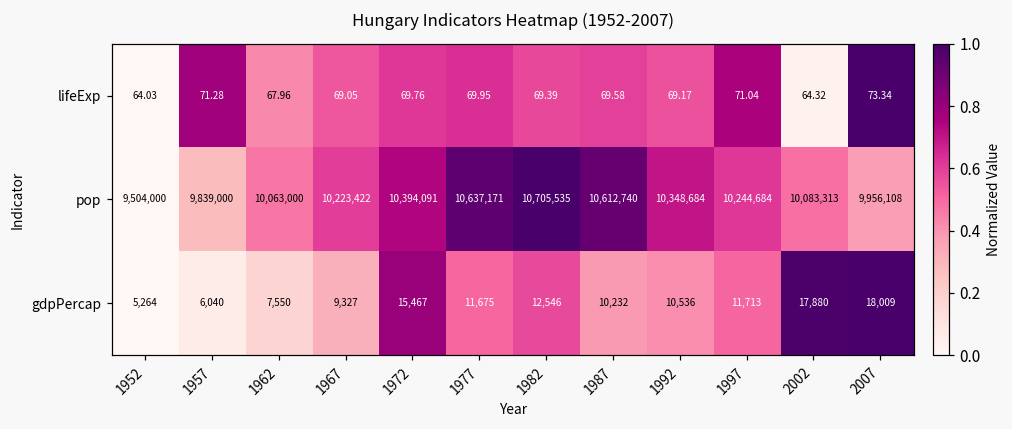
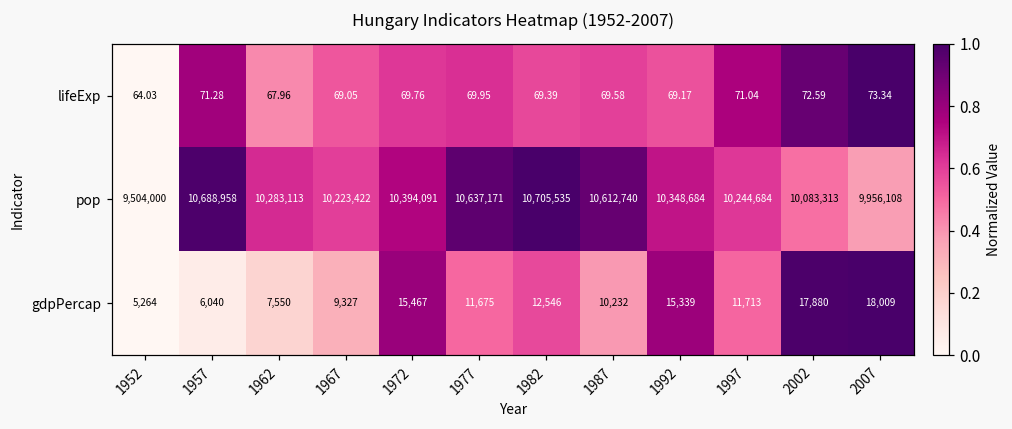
  {
    "lifeExp": {
      "1952": "64.03",
      "1957": "71.28",
      "1962": "67.96",
      "1967": "69.05",
      "1972": "69.76",
      "1977": "69.95",
      "1982": "69.39",
      "1987": "69.58",
      "1992": "69.17",
      "1997": "71.04",
-     "2002": "64.32",
+     "2002": "72.59",
      "2007": "73.34"
    },
    "pop": {
      "1952": "9,504,000",
-     "1957": "9,839,000",
-     "1962": "10,063,000",
+     "1957": "10,688,958",
+     "1962": "10,283,113",
      "1967": "10,223,422",
      "1972": "10,394,091",
      "1977": "10,637,171",
      "1982": "10,705,535",
      "1987": "10,612,740",
      "1992": "10,348,684",
      "1997": "10,244,684",
      "2002": "10,083,313",
      "2007": "9,956,108"
    },
    "gdpPercap": {
      "1952": "5,264",
      "1957": "6,040",
      "1962": "7,550",
      "1967": "9,327",
      "1972": "15,467",
      "1977": "11,675",
      "1982": "12,546",
      "1987": "10,232",
-     "1992": "10,536",
+     "1992": "15,339",
      "1997": "11,713",
      "2002": "17,880",
      "2007": "18,009"
    }
  }
